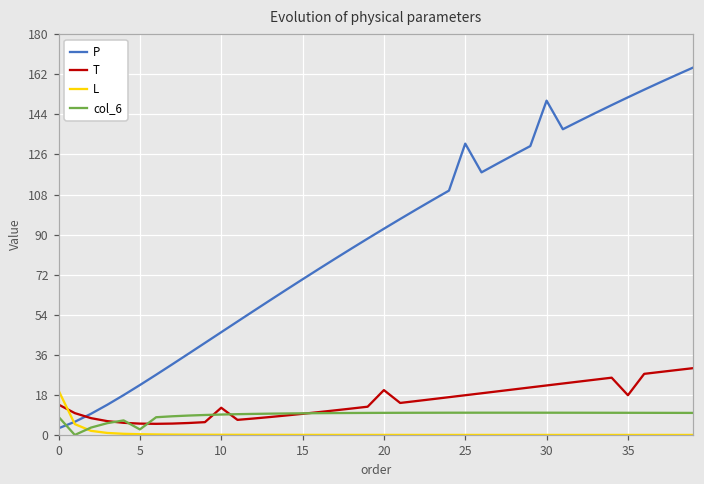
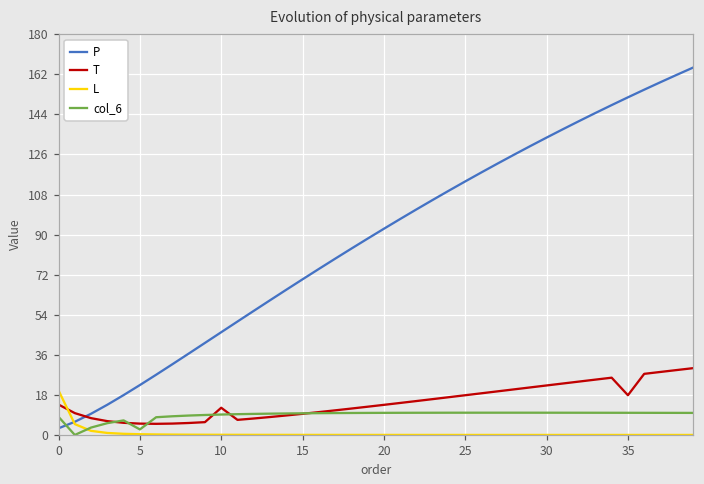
  {
    "P": {
      "0": 3,
      "5": 22,
      "10": 46,
      "15": 70,
      "20": 93,
-     "25": 131,
-     "30": 150,
+     "25": 114,
+     "30": 134,
      "35": 152
    },
    "T": {
      "0": 14,
      "5": 5,
      "10": 12,
-     "20": 20,
+     "20": 14,
      "25": 18,
      "30": 22,
      "35": 18
    },
    "L": {
      "0": 20,
      "5": 0,
      "10": 0,
      "15": 0,
      "20": 0,
      "25": 0,
      "30": 0,
      "35": 0
    },
    "col_6": {
      "0": 8,
      "5": 2,
      "10": 9,
      "20": 10,
      "25": 10,
      "30": 10,
      "35": 10
    }
  }
